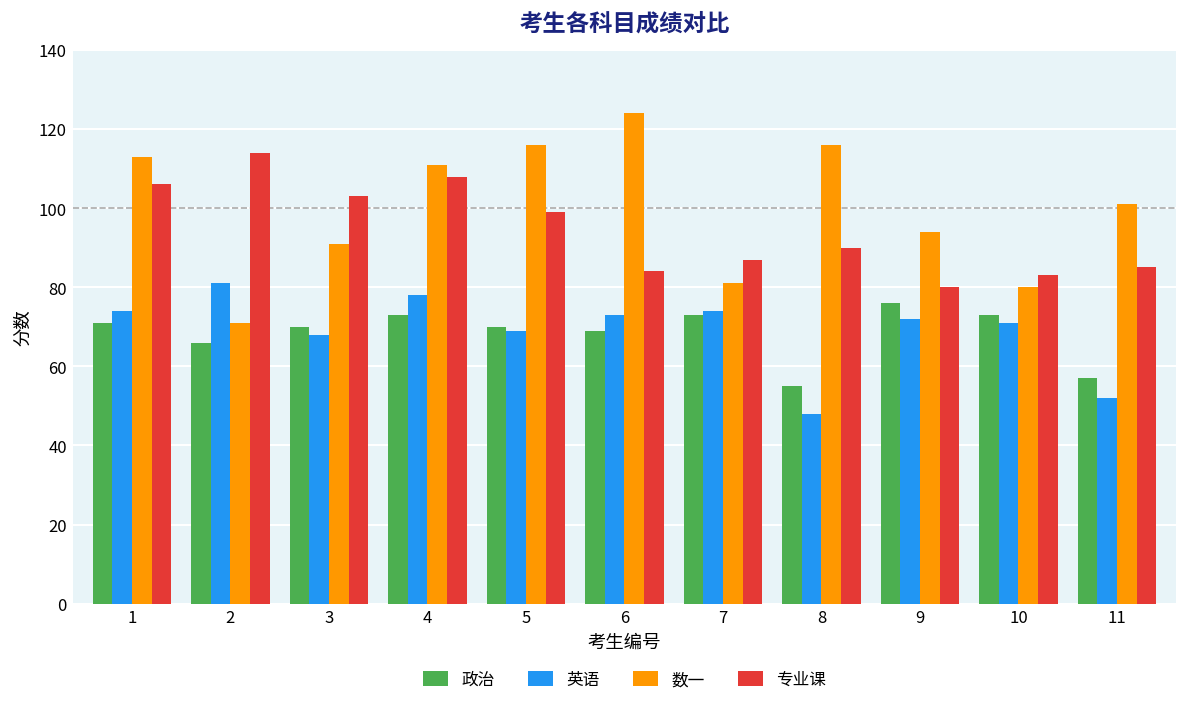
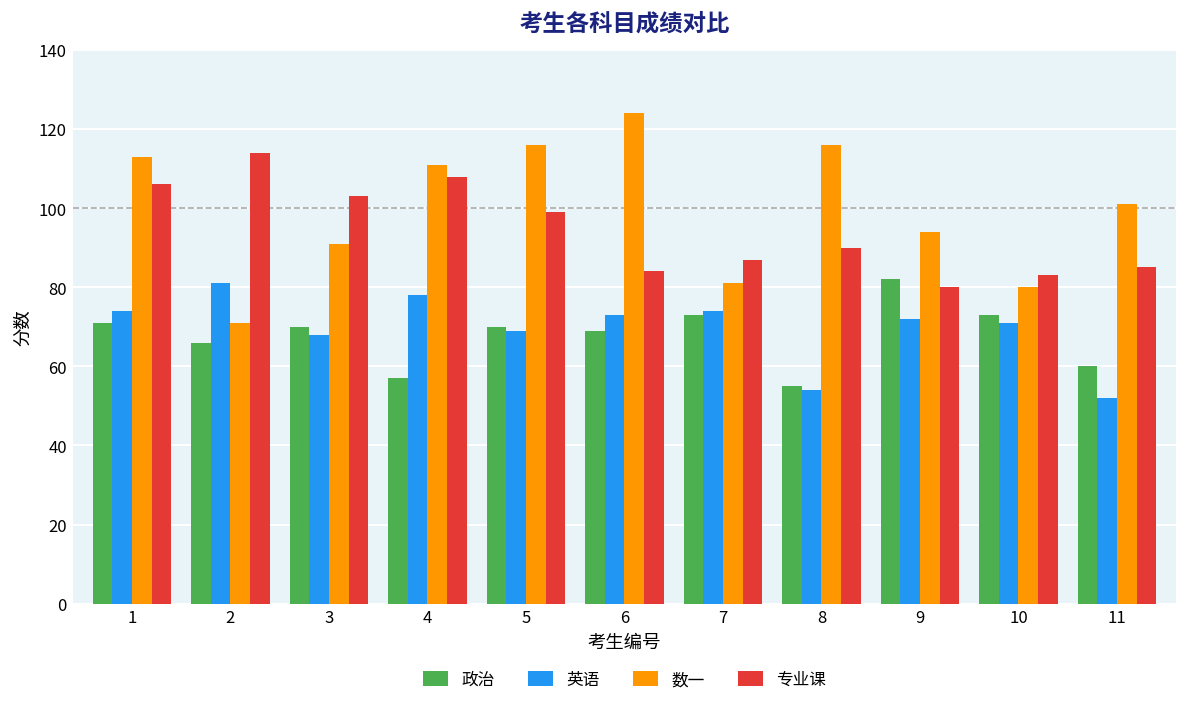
  {
    "政治": {
      "1": 71,
      "2": 66,
      "3": 70,
-     "4": 73,
+     "4": 57,
      "5": 70,
      "6": 69,
      "7": 73,
      "8": 55,
-     "9": 76,
+     "9": 82,
      "10": 73,
-     "11": 57
+     "11": 60
    },
    "英语": {
      "1": 74,
      "2": 81,
      "3": 68,
      "4": 78,
      "5": 69,
      "6": 73,
      "7": 74,
-     "8": 48,
+     "8": 54,
      "9": 72,
      "10": 71,
      "11": 52
    },
    "数一": {
      "1": 113,
      "2": 71,
      "3": 91,
      "4": 111,
      "5": 116,
      "6": 124,
      "7": 81,
      "8": 116,
      "9": 94,
      "10": 80,
      "11": 101
    },
    "专业课": {
      "1": 106,
      "2": 114,
      "3": 103,
      "4": 108,
      "5": 99,
      "6": 84,
      "7": 87,
      "8": 90,
      "9": 80,
      "10": 83,
      "11": 85
    }
  }
